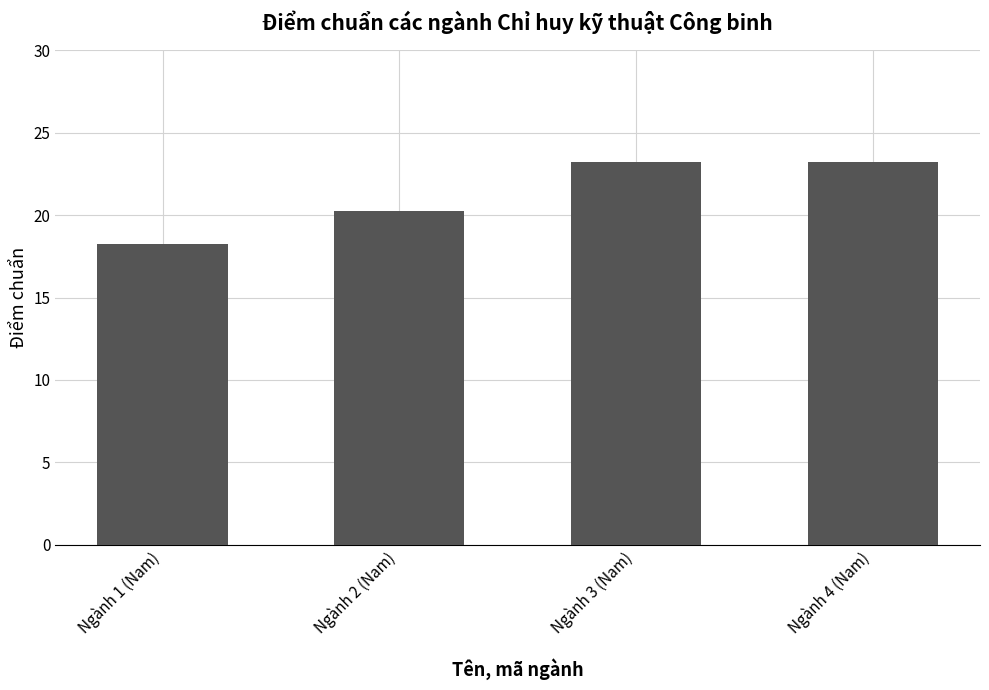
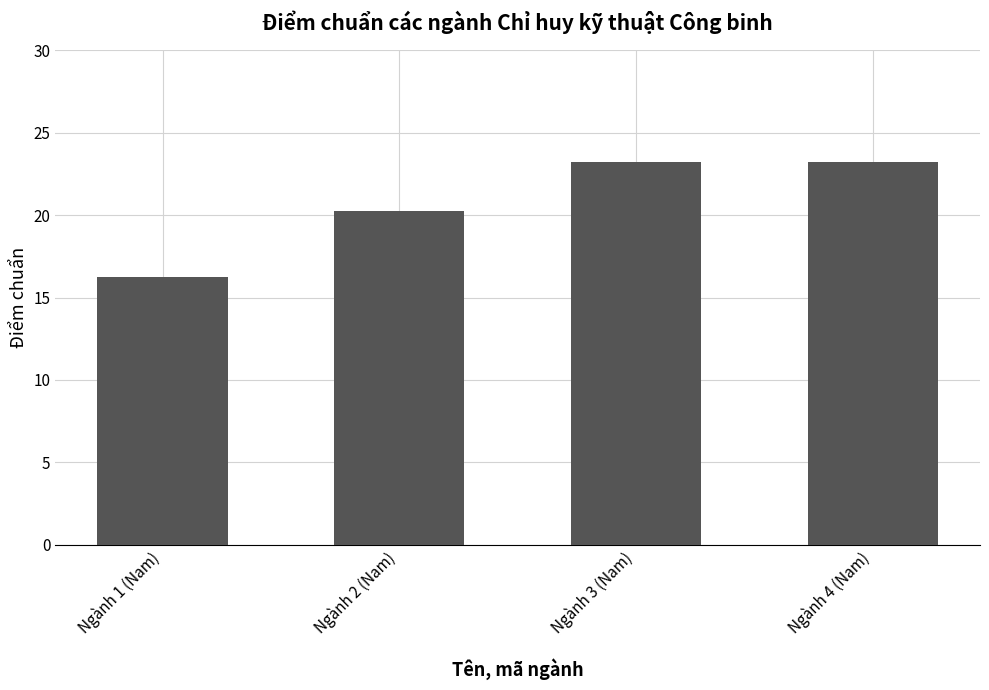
  {
-   "Ngành 1 (Nam)": 18.3,
+   "Ngành 1 (Nam)": 16.3,
    "Ngành 2 (Nam)": 20.2,
    "Ngành 3 (Nam)": 23.2,
    "Ngành 4 (Nam)": 23.2
  }
